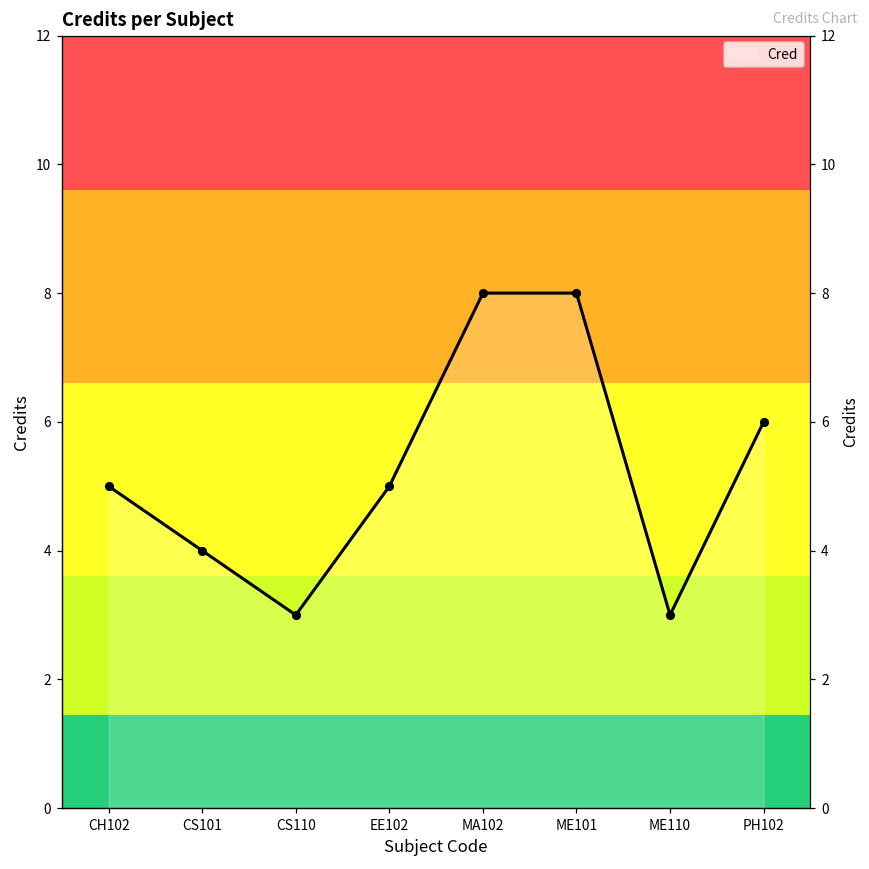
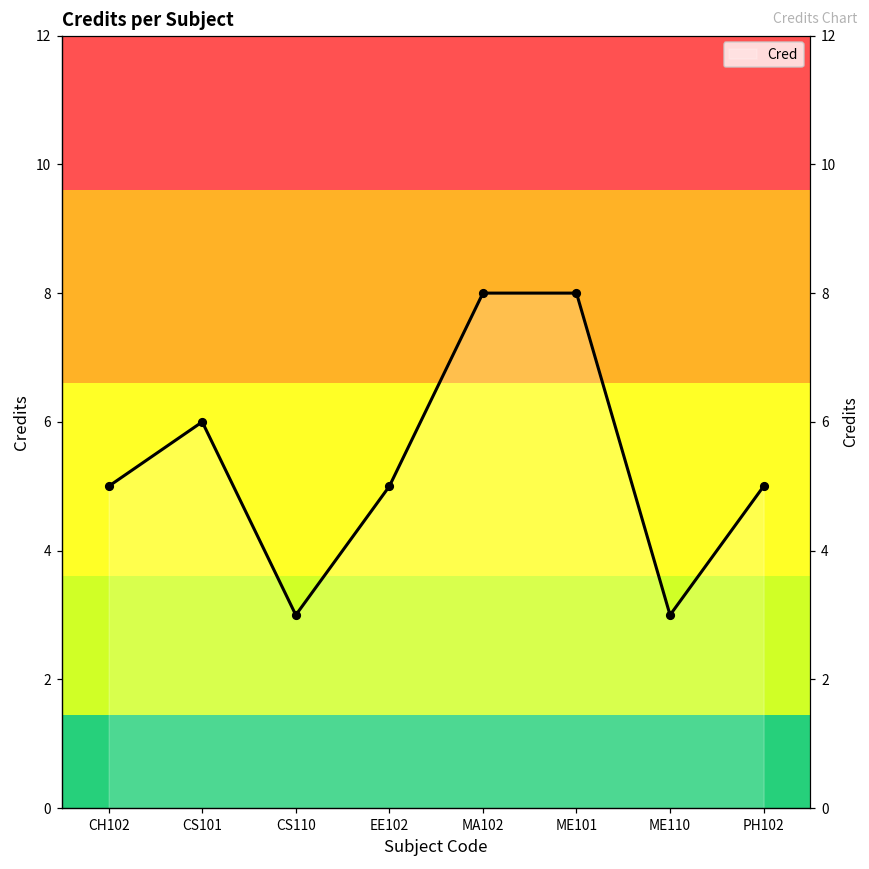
  {
    "CH102": 5,
-   "CS101": 4,
+   "CS101": 6,
    "CS110": 3,
    "EE102": 5,
    "MA102": 8,
    "ME101": 8,
    "ME110": 3,
-   "PH102": 6
+   "PH102": 5
  }
